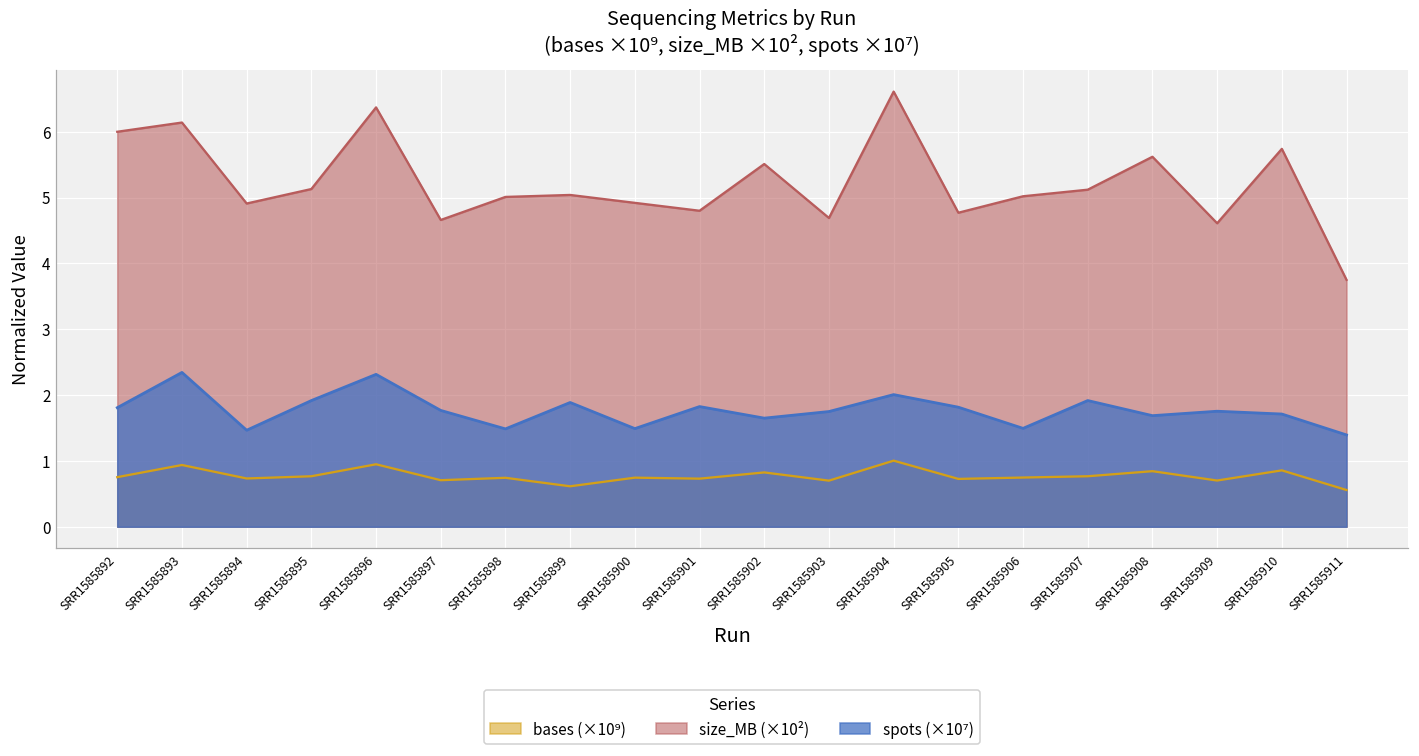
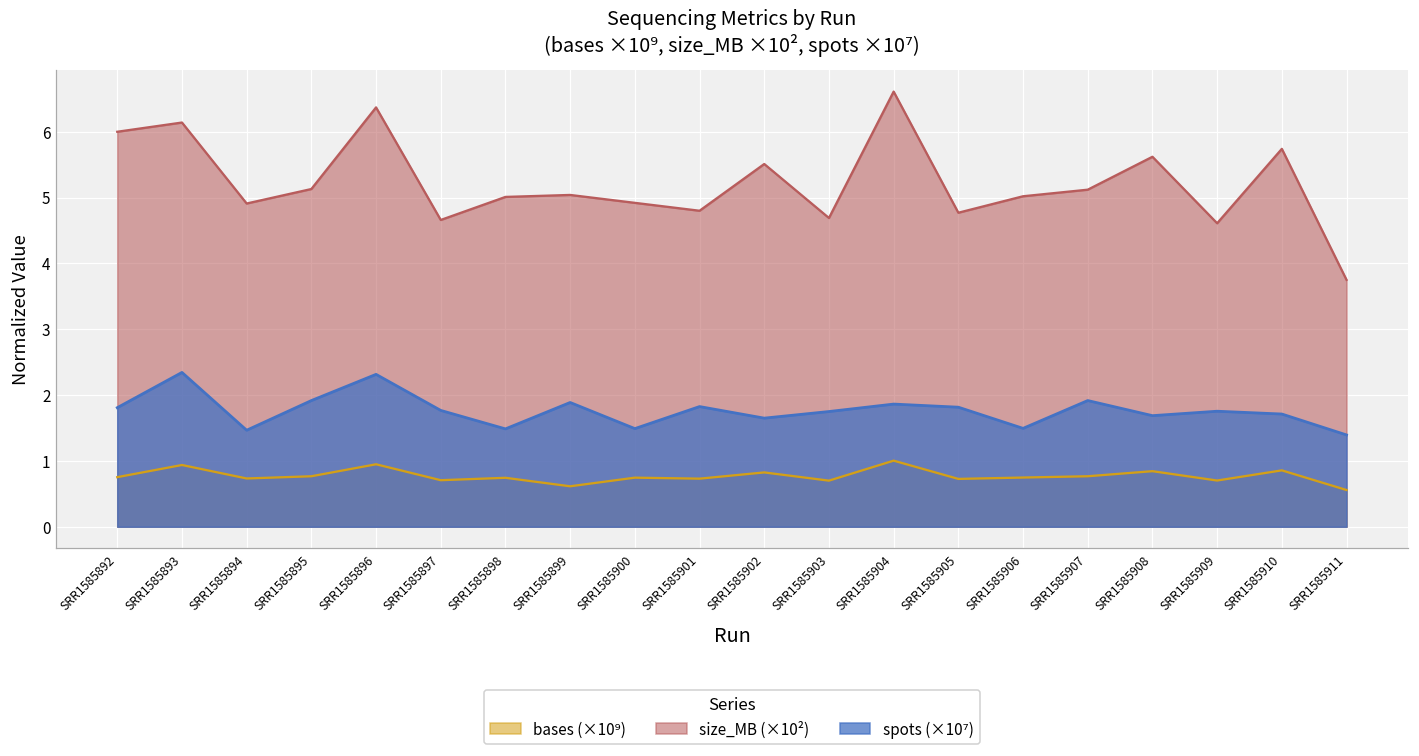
  {
    "bases (×10⁹)": {
      "SRR1585892": 0.8,
      "SRR1585893": 0.9,
      "SRR1585894": 0.7,
      "SRR1585895": 0.8,
      "SRR1585896": 0.9,
      "SRR1585897": 0.7,
      "SRR1585898": 0.7,
      "SRR1585899": 0.6,
      "SRR1585900": 0.7,
      "SRR1585901": 0.7,
      "SRR1585902": 0.8,
      "SRR1585903": 0.7,
      "SRR1585904": 1.0,
      "SRR1585905": 0.7,
      "SRR1585906": 0.7,
      "SRR1585907": 0.8,
      "SRR1585908": 0.8,
      "SRR1585909": 0.7,
      "SRR1585910": 0.9,
      "SRR1585911": 0.6
    },
    "size_MB (×10²)": {
      "SRR1585892": 6.0,
      "SRR1585893": 6.1,
      "SRR1585894": 4.9,
      "SRR1585895": 5.1,
      "SRR1585896": 6.4,
      "SRR1585897": 4.7,
      "SRR1585898": 5.0,
      "SRR1585899": 5.0,
      "SRR1585900": 4.9,
      "SRR1585901": 4.8,
      "SRR1585902": 5.5,
      "SRR1585903": 4.7,
      "SRR1585904": 6.6,
      "SRR1585905": 4.8,
      "SRR1585906": 5.0,
      "SRR1585907": 5.1,
      "SRR1585908": 5.6,
      "SRR1585909": 4.6,
      "SRR1585910": 5.7,
      "SRR1585911": 3.8
    },
    "spots (×10⁷)": {
      "SRR1585892": 1.8,
      "SRR1585893": 2.3,
      "SRR1585894": 1.5,
      "SRR1585895": 1.9,
      "SRR1585896": 2.3,
      "SRR1585897": 1.8,
      "SRR1585898": 1.5,
      "SRR1585899": 1.9,
      "SRR1585900": 1.5,
      "SRR1585901": 1.8,
      "SRR1585902": 1.6,
      "SRR1585903": 1.8,
-     "SRR1585904": 2.0,
+     "SRR1585904": 1.9,
      "SRR1585905": 1.8,
      "SRR1585906": 1.5,
      "SRR1585907": 1.9,
      "SRR1585908": 1.7,
      "SRR1585909": 1.8,
      "SRR1585910": 1.7,
      "SRR1585911": 1.4
    }
  }
